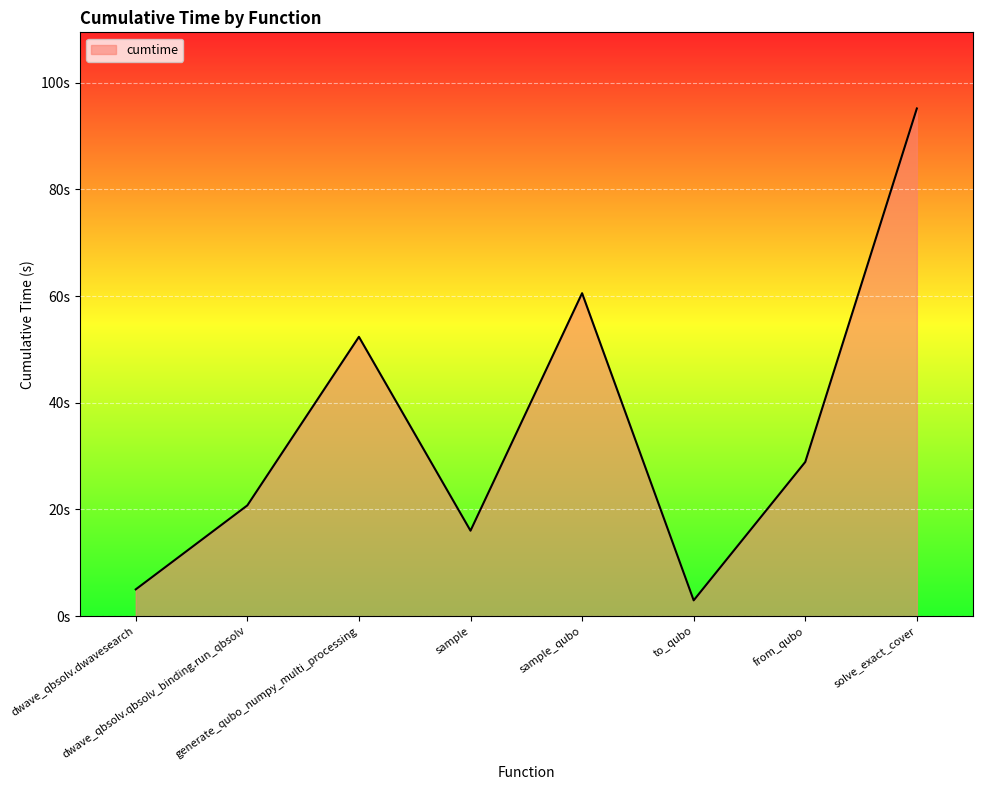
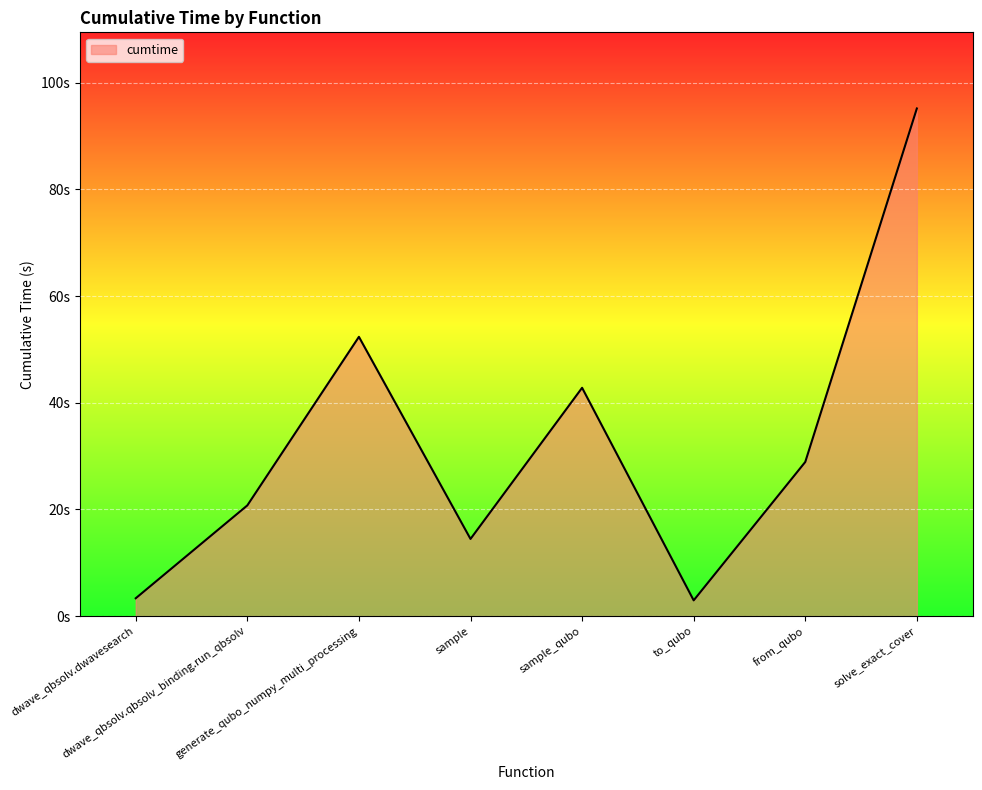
  {
-   "dwave_qbsolv.dwavesearch": "5s",
+   "dwave_qbsolv.dwavesearch": "3s",
    "dwave_qbsolv.qbsolv_binding.run_qbsolv": "21s",
    "generate_qubo_numpy_multi_processing": "52s",
-   "sample": "16s",
-   "sample_qubo": "61s",
+   "sample": "14s",
+   "sample_qubo": "43s",
    "to_qubo": "3s",
    "from_qubo": "29s",
    "solve_exact_cover": "95s"
  }
